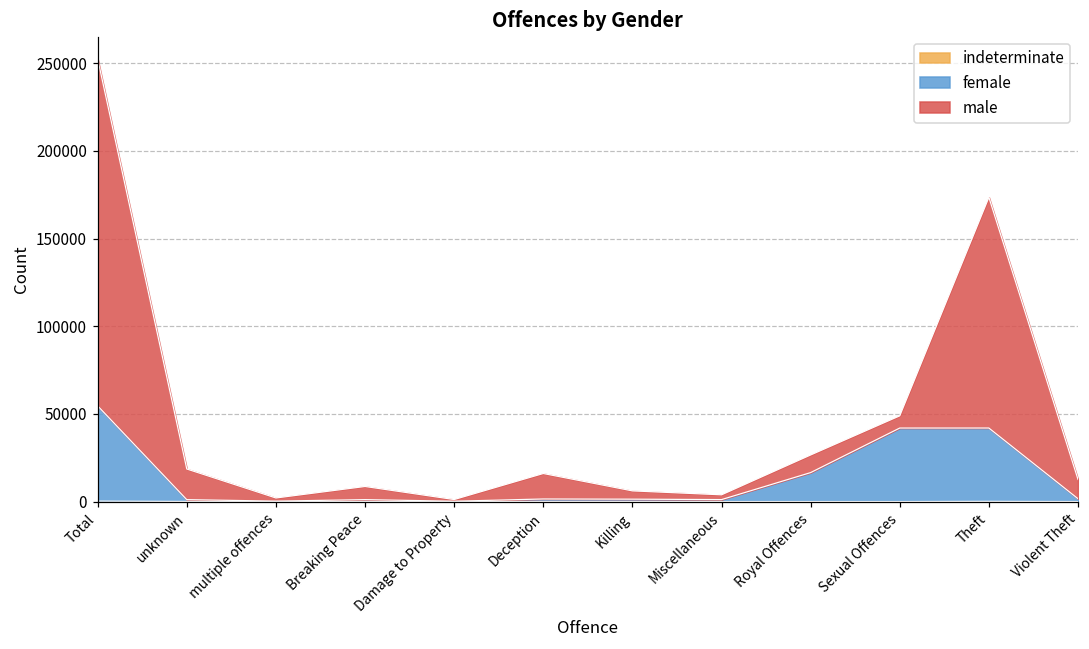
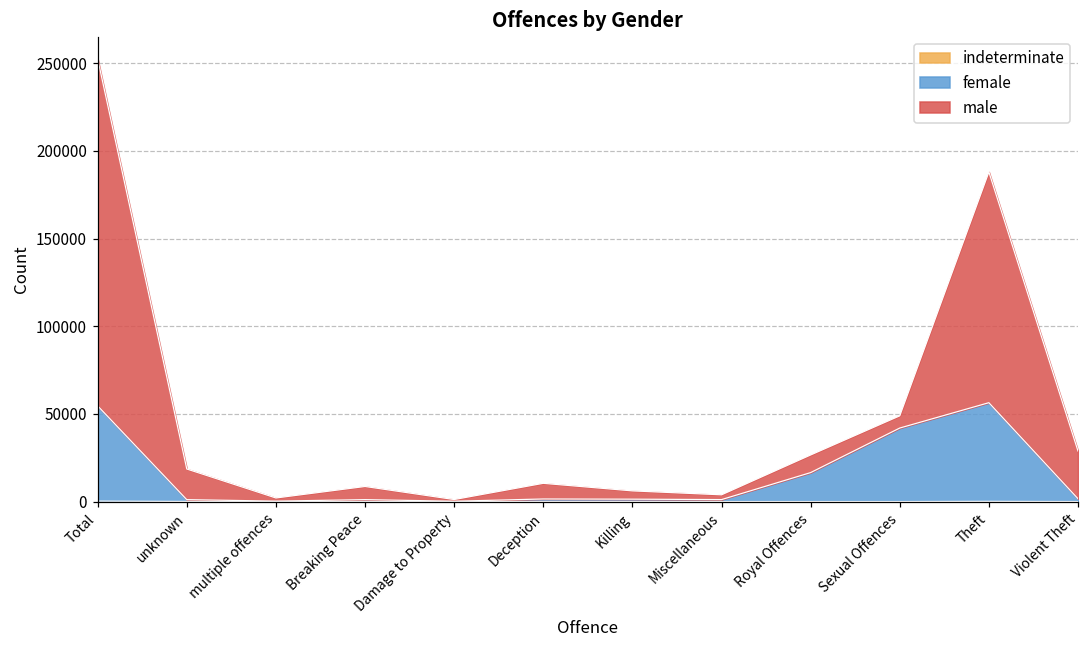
  {
    "indeterminate": {
      "Total": 0,
      "Royal Offences": 0,
      "Sexual Offences": 0,
      "Theft": 0,
      "Violent Theft": 0
    },
    "female": {
      "Total": 54000,
      "Royal Offences": 17000,
      "Sexual Offences": 42000,
-     "Theft": 42000,
+     "Theft": 56000,
      "Violent Theft": 2000
    },
    "male": {
      "Total": 198000,
      "unknown": 17000,
      "multiple offences": 2000,
      "Breaking Peace": 7000,
-     "Deception": 15000,
+     "Deception": 9000,
      "Killing": 5000,
      "Miscellaneous": 3000,
      "Royal Offences": 10000,
      "Sexual Offences": 7000,
      "Theft": 132000,
-     "Violent Theft": 11000
+     "Violent Theft": 27000
    }
  }
